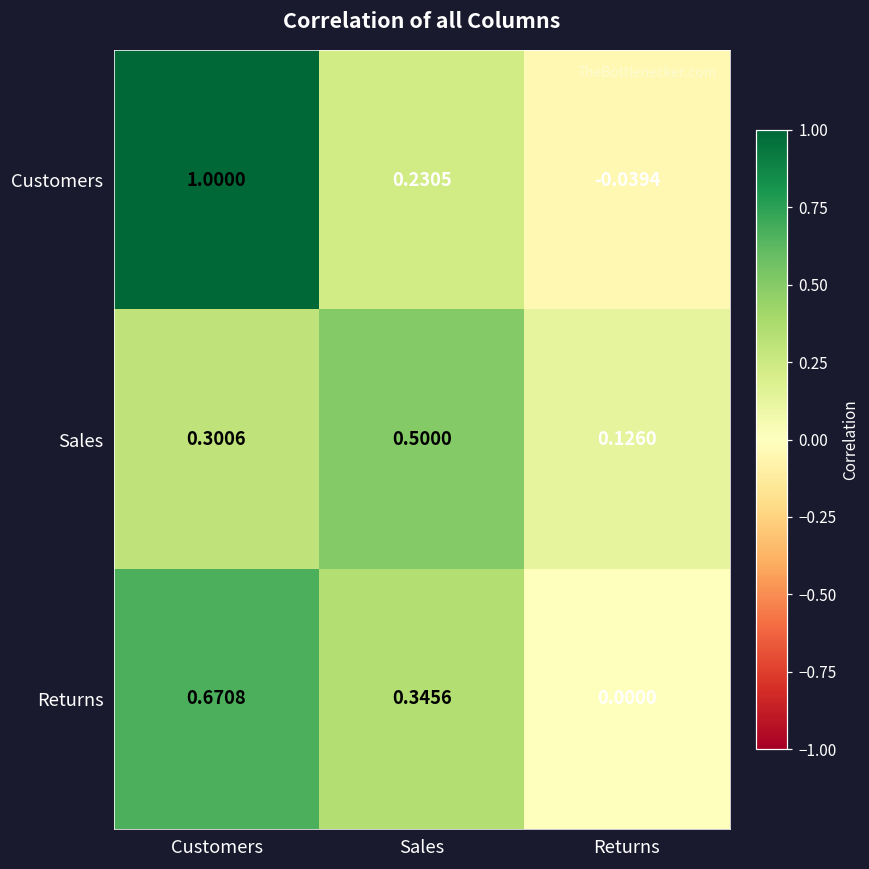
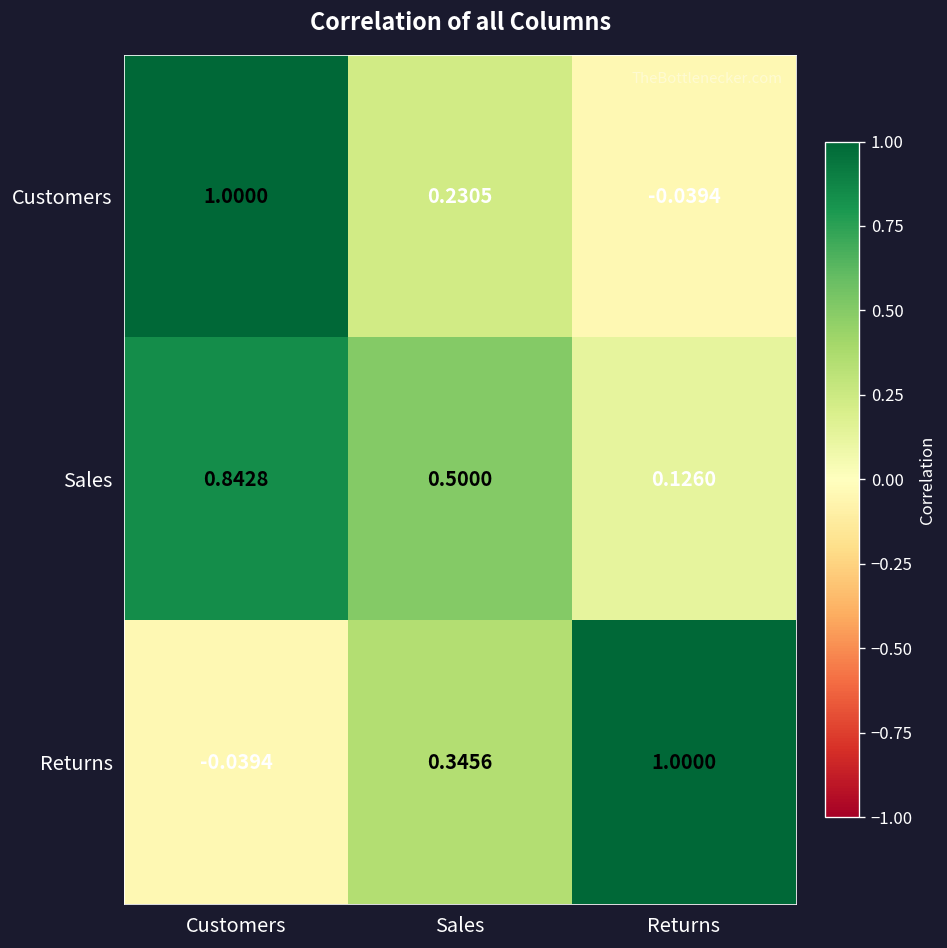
  {
    "Customers": {
      "Customers": 1.0000,
      "Sales": 0.2305,
      "Returns": -0.0394
    },
    "Sales": {
-     "Customers": 0.3006,
+     "Customers": 0.8428,
      "Sales": 0.5000,
      "Returns": 0.1260
    },
    "Returns": {
-     "Customers": 0.6708,
+     "Customers": -0.0394,
      "Sales": 0.3456,
-     "Returns": 0.0000
+     "Returns": 1.0000
    }
  }
